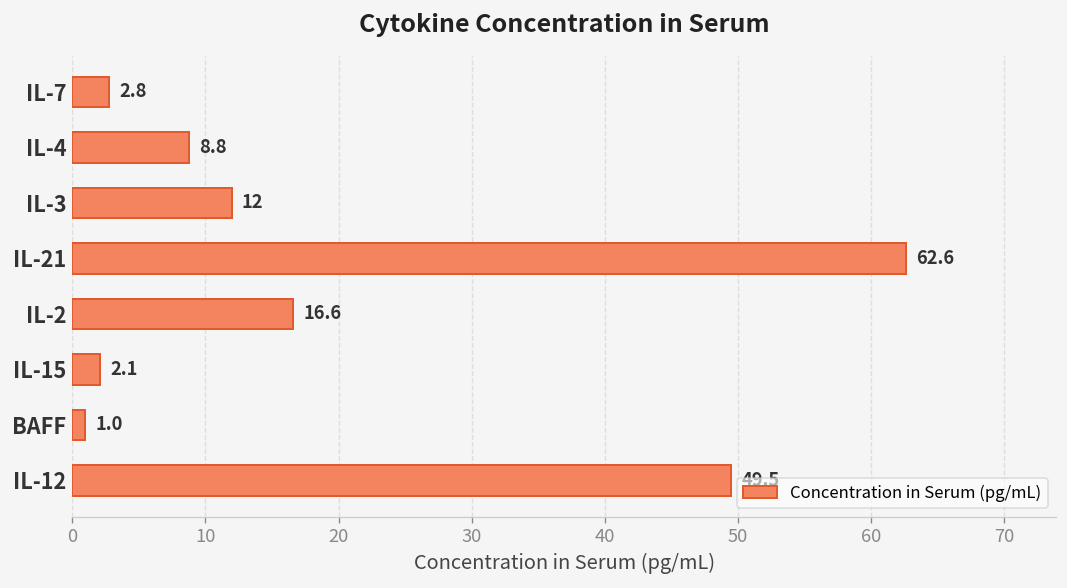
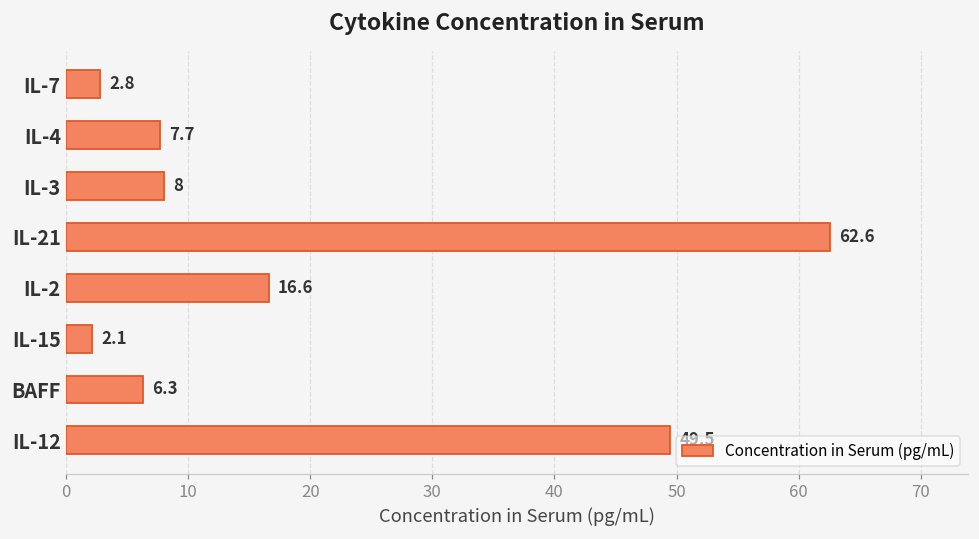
  {
    "IL-7": 2.8,
-   "IL-4": 8.8,
-   "IL-3": 12,
+   "IL-4": 7.7,
+   "IL-3": 8,
    "IL-21": 62.6,
    "IL-2": 16.6,
    "IL-15": 2.1,
-   "BAFF": 1.0
+   "BAFF": 6.3
  }
